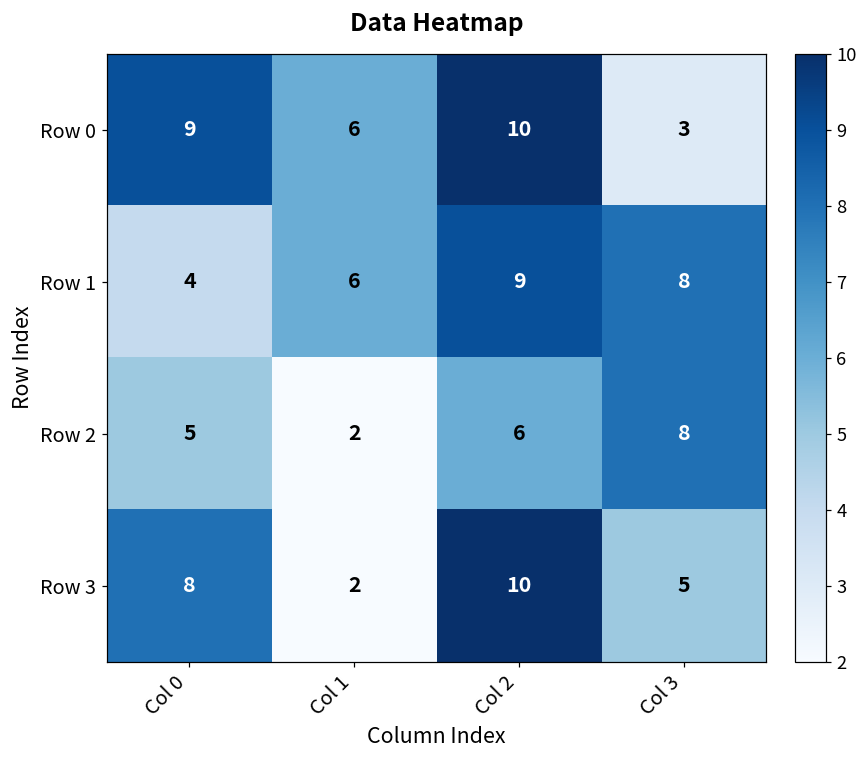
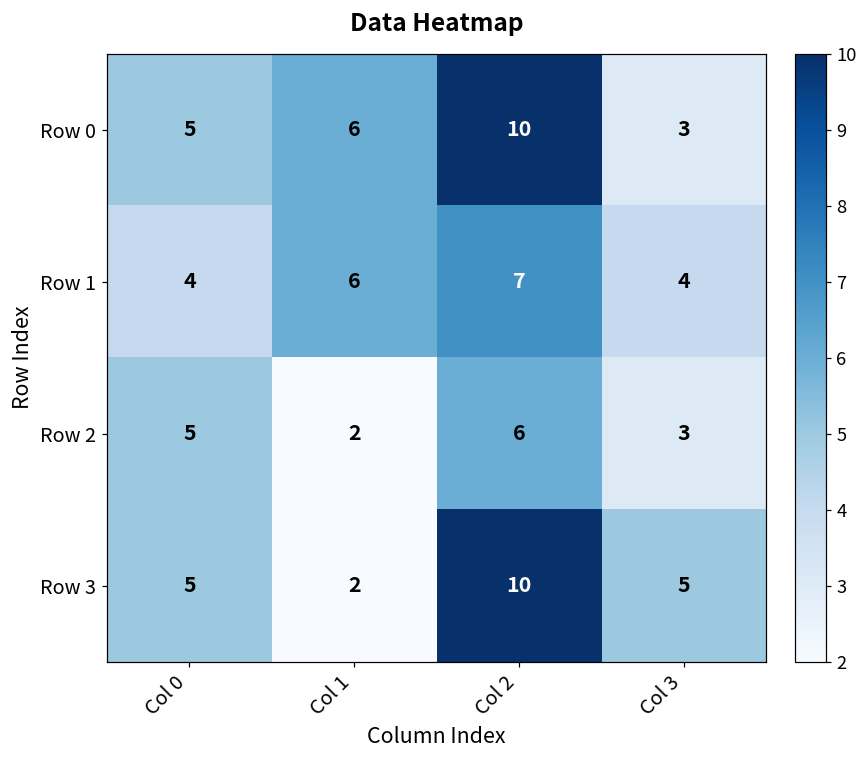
  {
    "Row 0": {
-     "Col 0": 9,
+     "Col 0": 5,
      "Col 1": 6,
      "Col 2": 10,
      "Col 3": 3
    },
    "Row 1": {
      "Col 0": 4,
      "Col 1": 6,
-     "Col 2": 9,
-     "Col 3": 8
+     "Col 2": 7,
+     "Col 3": 4
    },
    "Row 2": {
      "Col 0": 5,
      "Col 1": 2,
      "Col 2": 6,
-     "Col 3": 8
+     "Col 3": 3
    },
    "Row 3": {
-     "Col 0": 8,
+     "Col 0": 5,
      "Col 1": 2,
      "Col 2": 10,
      "Col 3": 5
    }
  }
